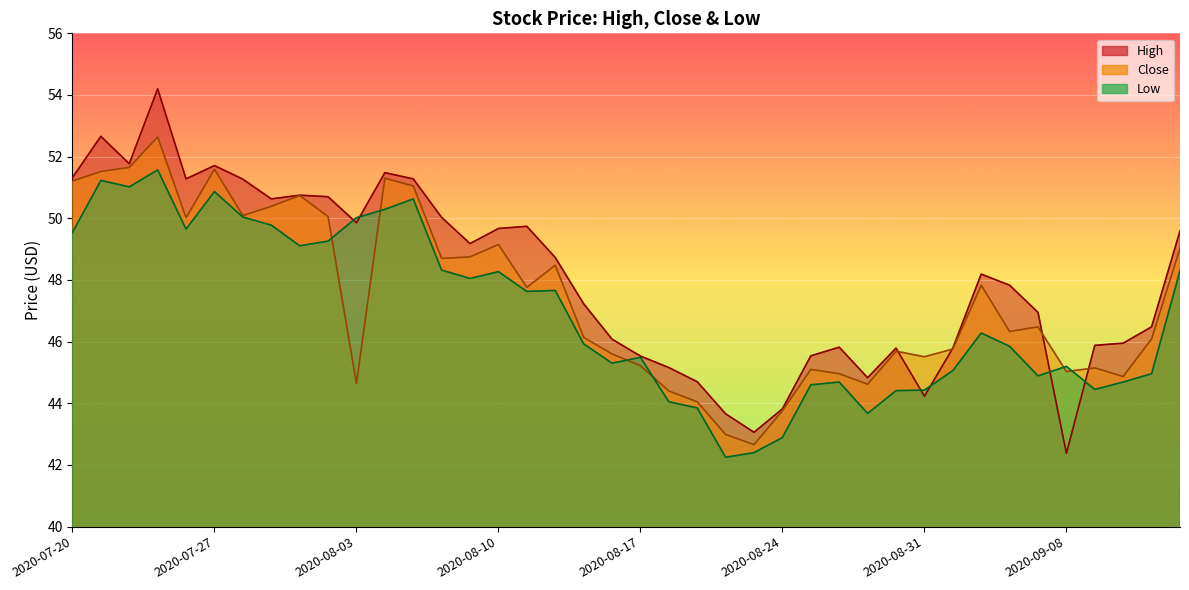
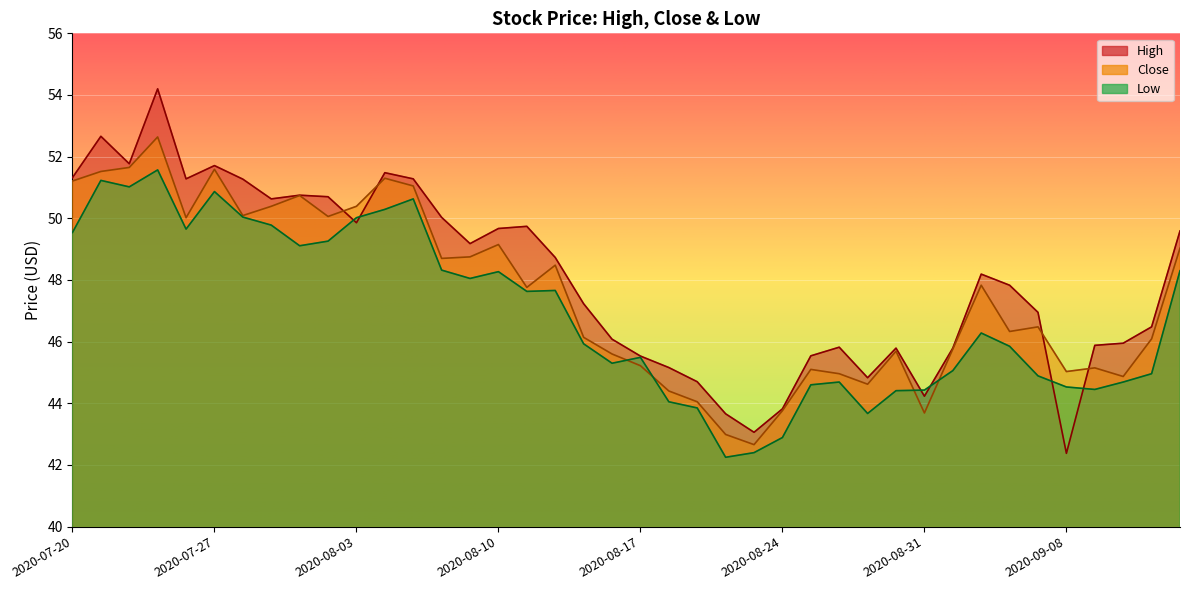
  {
    "High": {
      "2020-07-20": 51.3,
      "2020-07-27": 51.7,
      "2020-08-03": 49.9,
      "2020-08-10": 49.7,
      "2020-08-31": 44.2,
      "2020-09-08": 42.4
    },
    "Close": {
      "2020-07-20": 51.2,
      "2020-07-27": 51.6,
-     "2020-08-03": 44.6,
+     "2020-08-03": 50.4,
      "2020-08-10": 49.2,
      "2020-08-17": 45.2,
-     "2020-08-31": 45.5,
+     "2020-08-31": 43.7,
      "2020-09-08": 45.0
    },
    "Low": {
      "2020-07-20": 49.5,
      "2020-07-27": 50.9,
      "2020-08-03": 50.0,
      "2020-08-10": 48.3,
      "2020-08-24": 42.9,
      "2020-08-31": 44.4,
-     "2020-09-08": 45.2
+     "2020-09-08": 44.5
    }
  }
